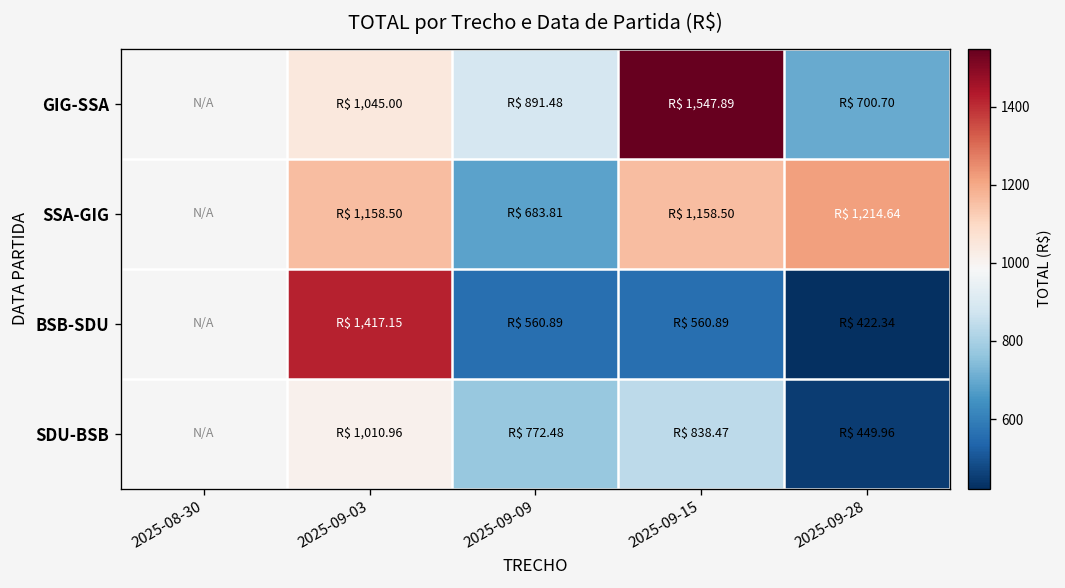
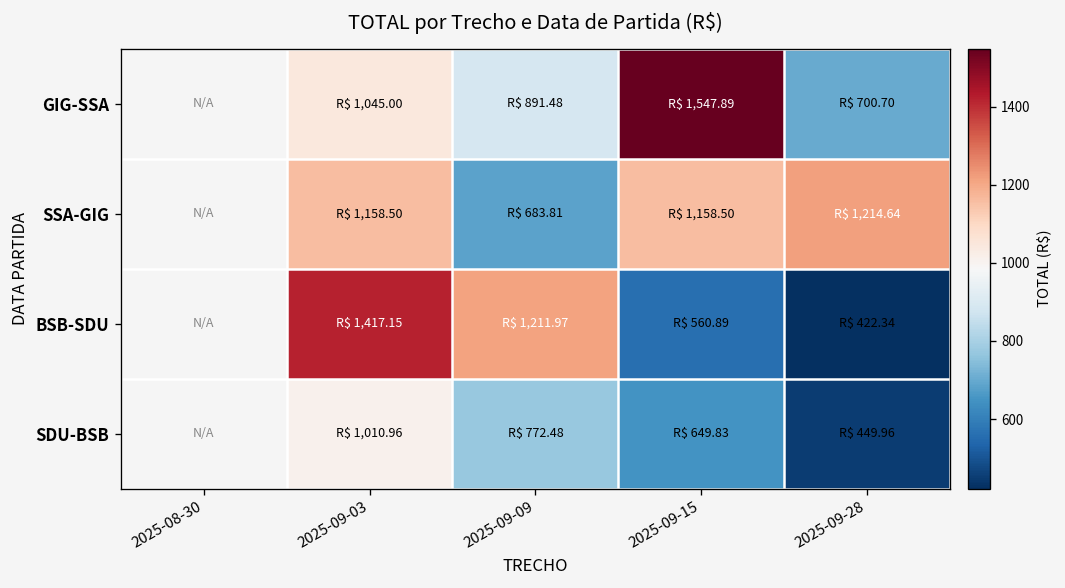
  {
    "GIG-SSA": {
      "2025-09-03": "1,045.00",
      "2025-09-09": "891.48",
      "2025-09-15": "1,547.89",
      "2025-09-28": "700.70"
    },
    "SSA-GIG": {
      "2025-09-03": "1,158.50",
      "2025-09-09": "683.81",
      "2025-09-15": "1,158.50",
      "2025-09-28": "1,214.64"
    },
    "BSB-SDU": {
      "2025-09-03": "1,417.15",
-     "2025-09-09": "560.89",
+     "2025-09-09": "1,211.97",
      "2025-09-15": "560.89",
      "2025-09-28": "422.34"
    },
    "SDU-BSB": {
      "2025-09-03": "1,010.96",
      "2025-09-09": "772.48",
-     "2025-09-15": "838.47",
+     "2025-09-15": "649.83",
      "2025-09-28": "449.96"
    }
  }
